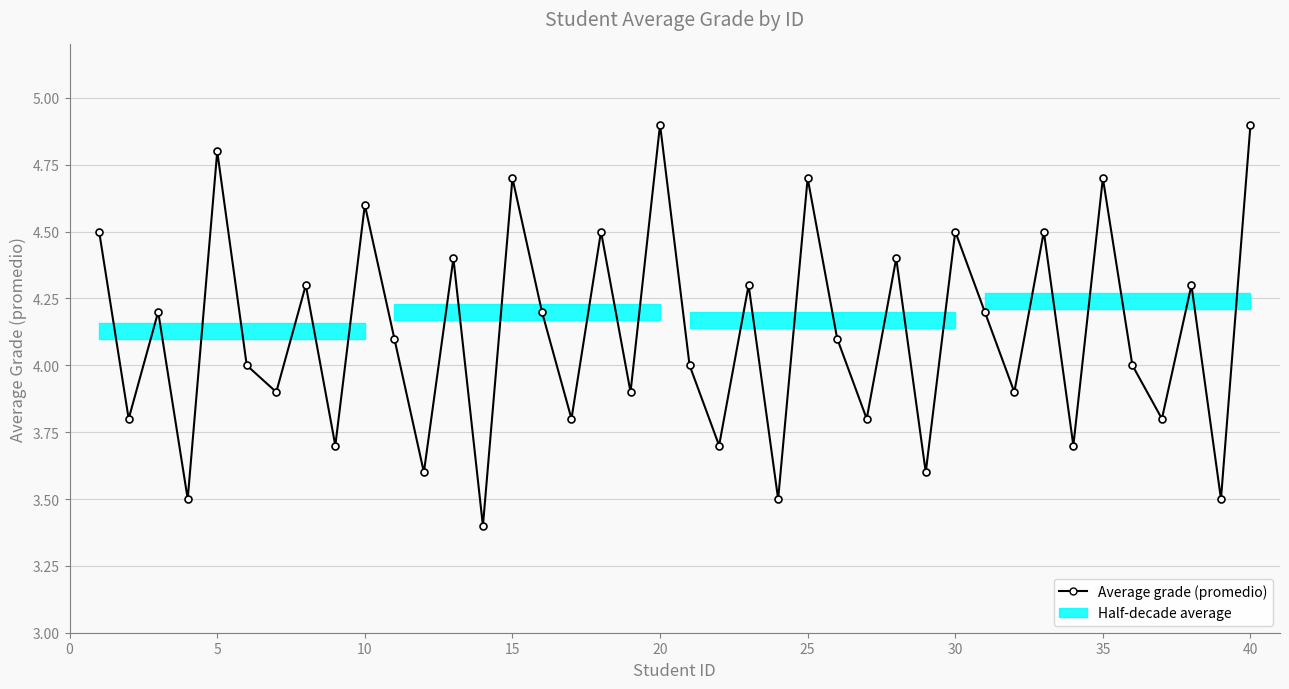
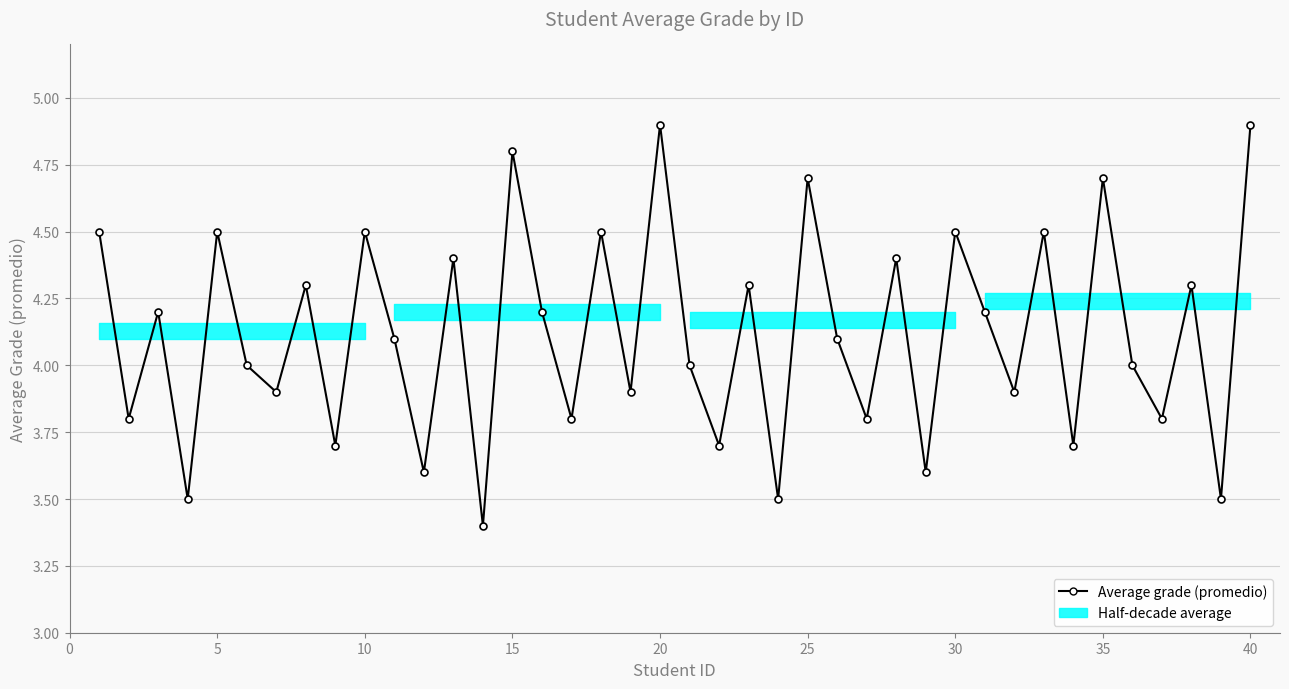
  {
    "Average grade (promedio)": {
-     "5": 4.8,
-     "10": 4.6,
-     "15": 4.7,
+     "5": 4.5,
+     "10": 4.5,
+     "15": 4.8,
      "20": 4.9,
      "25": 4.7,
      "30": 4.5,
      "35": 4.7,
      "40": 4.9
    }
  }
